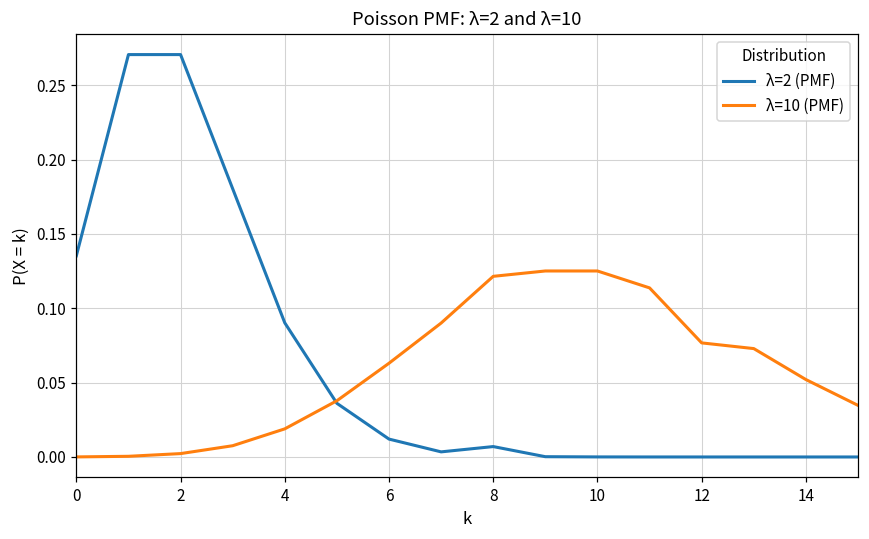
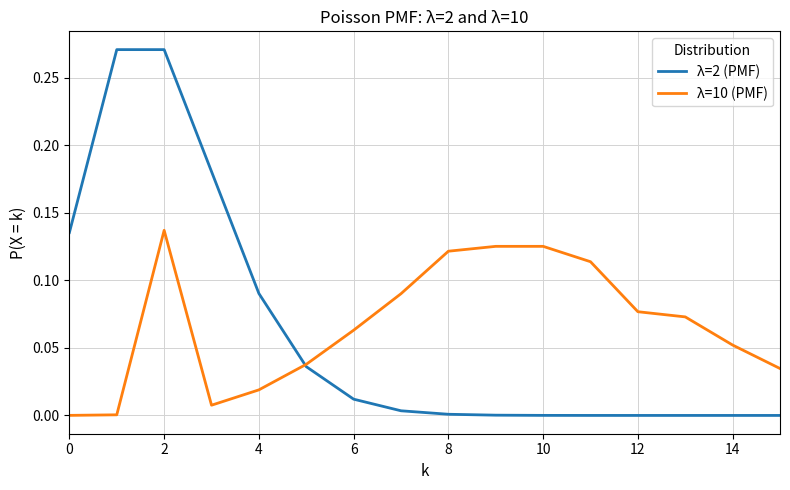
  {
    "λ=2 (PMF)": {
      "0": 0.135,
      "2": 0.271,
      "4": 0.090,
      "6": 0.012,
-     "8": 0.007,
+     "8": 0.001,
      "10": 0.000,
      "12": 0.000,
      "14": 0.000
    },
    "λ=10 (PMF)": {
      "0": 0.000,
-     "2": 0.002,
+     "2": 0.137,
      "4": 0.019,
      "6": 0.063,
      "8": 0.122,
      "10": 0.125,
      "12": 0.077,
      "14": 0.052
    }
  }
